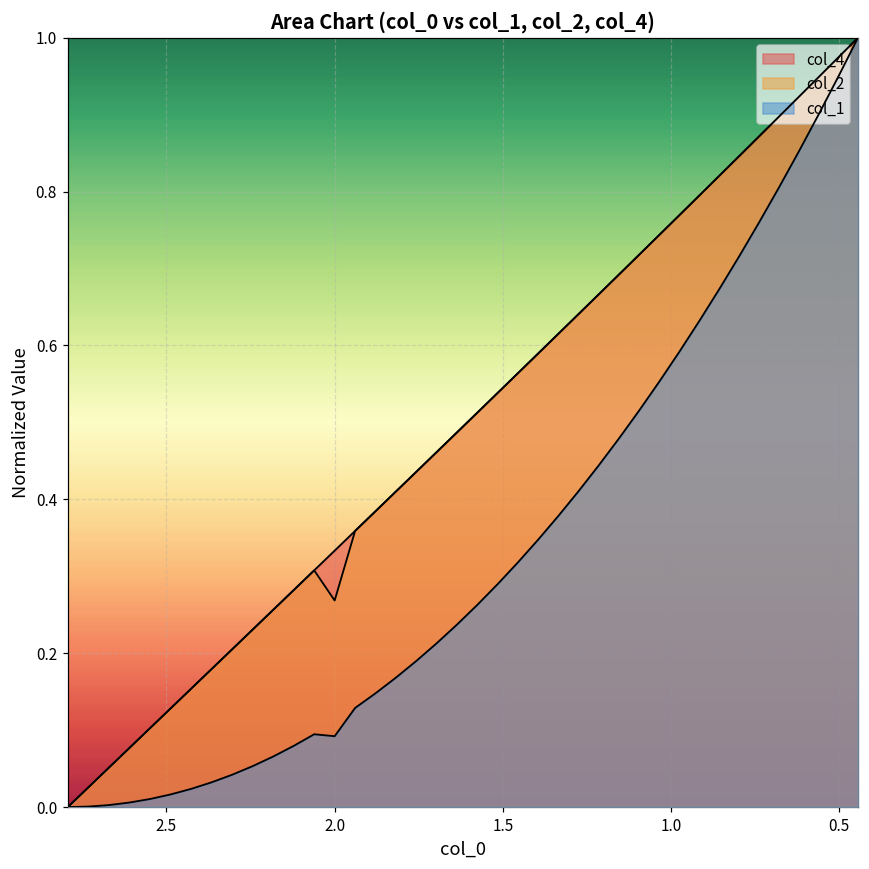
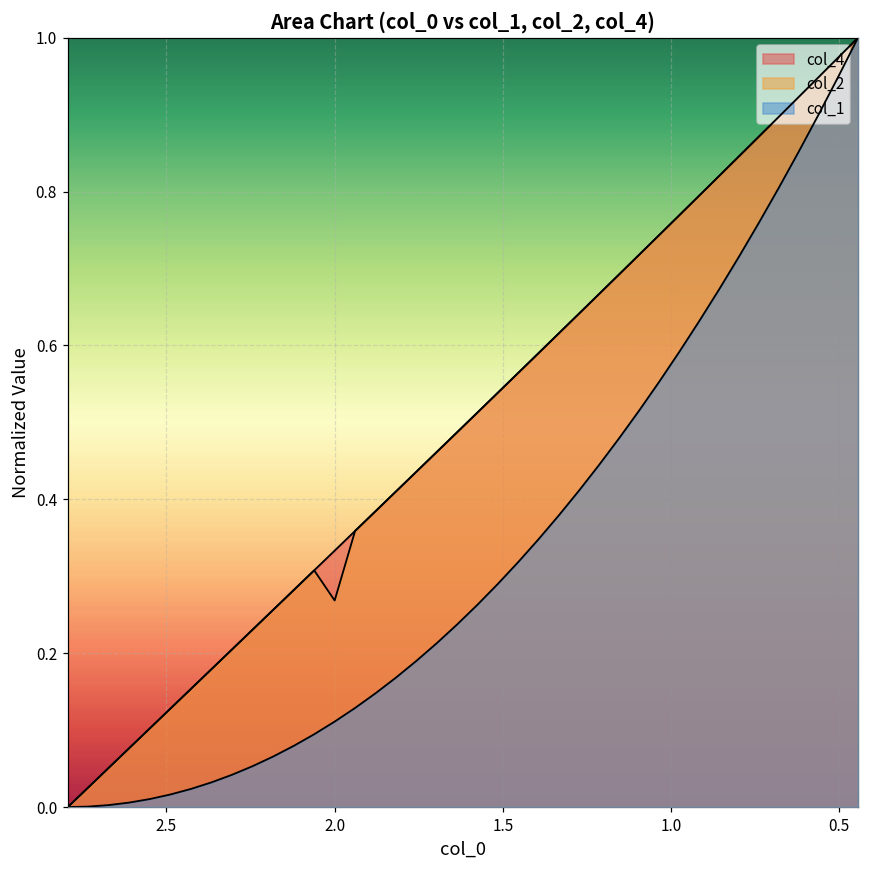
  {
    "col_4": {
      "2.0": 0.33
    },
    "col_2": {
      "2.0": 0.27
    },
    "col_1": {
-     "2.0": 0.09
+     "2.0": 0.11
    }
  }
